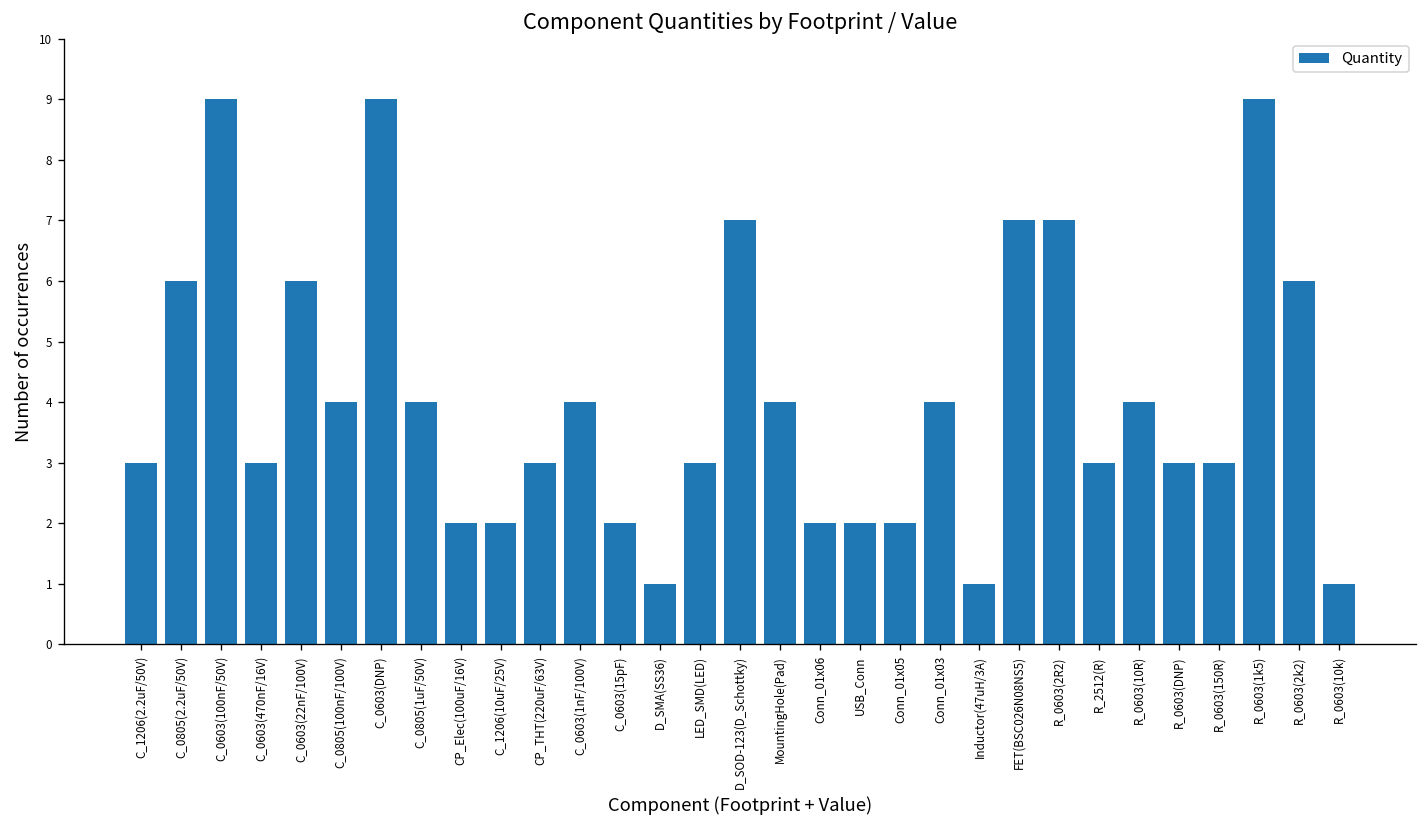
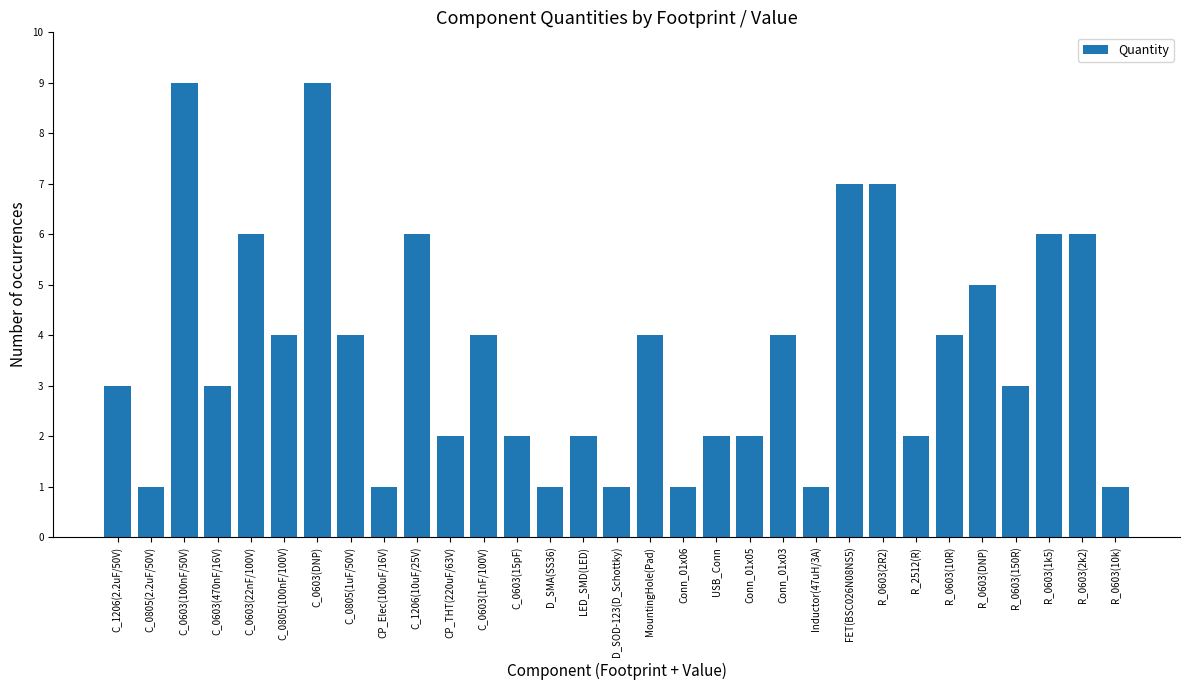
  {
    "C_1206(2.2uF/50V)": 3,
-   "C_0805(2.2uF/50V)": 6,
+   "C_0805(2.2uF/50V)": 1,
    "C_0603(100nF/50V)": 9,
    "C_0603(470nF/16V)": 3,
    "C_0603(22nF/100V)": 6,
    "C_0805(100nF/100V)": 4,
    "C_0603(DNP)": 9,
    "C_0805(1uF/50V)": 4,
-   "CP_Elec(100uF/16V)": 2,
-   "C_1206(10uF/25V)": 2,
-   "CP_THT(220uF/63V)": 3,
+   "CP_Elec(100uF/16V)": 1,
+   "C_1206(10uF/25V)": 6,
+   "CP_THT(220uF/63V)": 2,
    "C_0603(1nF/100V)": 4,
    "C_0603(15pF)": 2,
    "D_SMA(SS36)": 1,
-   "LED_SMD(LED)": 3,
-   "D_SOD-123(D_Schottky)": 7,
+   "LED_SMD(LED)": 2,
+   "D_SOD-123(D_Schottky)": 1,
    "MountingHole(Pad)": 4,
-   "Conn_01x06": 2,
+   "Conn_01x06": 1,
    "USB_Conn": 2,
    "Conn_01x05": 2,
    "Conn_01x03": 4,
    "Inductor(47uH/3A)": 1,
    "FET(BSC026N08NS5)": 7,
    "R_0603(2R2)": 7,
-   "R_2512(R)": 3,
+   "R_2512(R)": 2,
    "R_0603(10R)": 4,
-   "R_0603(DNP)": 3,
+   "R_0603(DNP)": 5,
    "R_0603(150R)": 3,
-   "R_0603(1k5)": 9,
+   "R_0603(1k5)": 6,
    "R_0603(2k2)": 6,
    "R_0603(10k)": 1
  }
